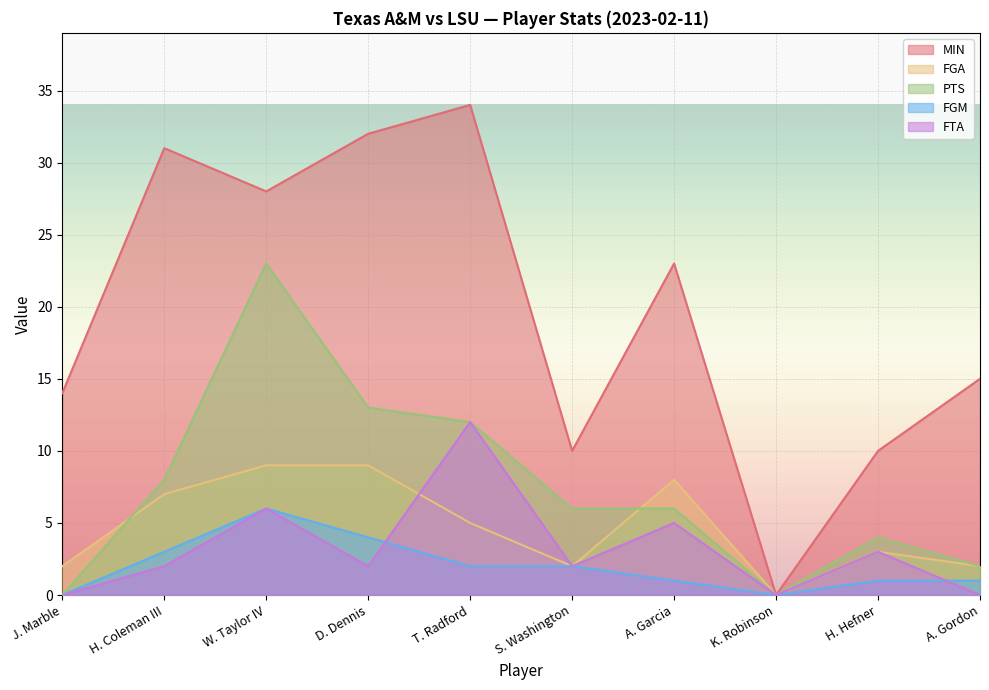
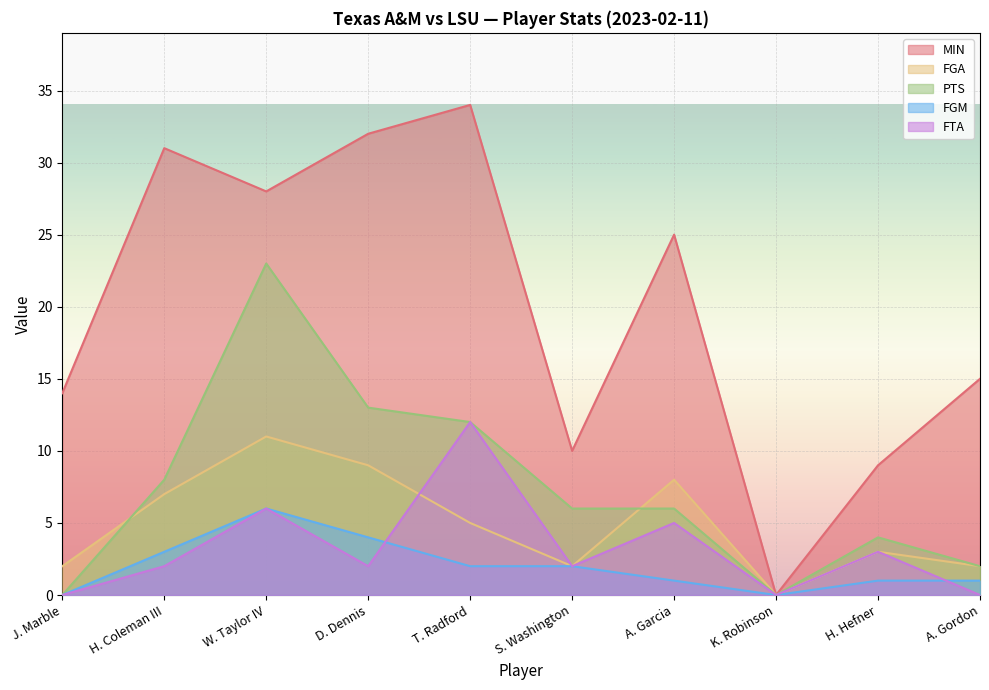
  {
    "MIN": {
      "J. Marble": 14,
      "H. Coleman III": 31,
      "W. Taylor IV": 28,
      "D. Dennis": 32,
      "T. Radford": 34,
      "S. Washington": 10,
-     "A. Garcia": 23,
-     "H. Hefner": 10,
+     "A. Garcia": 25,
+     "H. Hefner": 9,
      "A. Gordon": 15
    },
    "FGA": {
      "J. Marble": 2,
      "H. Coleman III": 7,
-     "W. Taylor IV": 9,
+     "W. Taylor IV": 11,
      "D. Dennis": 9,
      "T. Radford": 5,
      "A. Garcia": 8
    },
    "PTS": {
      "H. Coleman III": 8,
      "W. Taylor IV": 23,
      "D. Dennis": 13,
      "S. Washington": 6,
      "A. Garcia": 6,
      "H. Hefner": 4
    },
    "FGM": {
      "H. Coleman III": 3,
      "D. Dennis": 4,
      "T. Radford": 2,
      "A. Garcia": 1,
      "H. Hefner": 1,
      "A. Gordon": 1
    },
    "FTA": {
      "H. Coleman III": 2,
      "D. Dennis": 2,
      "A. Garcia": 5,
      "A. Gordon": 0
    }
  }
